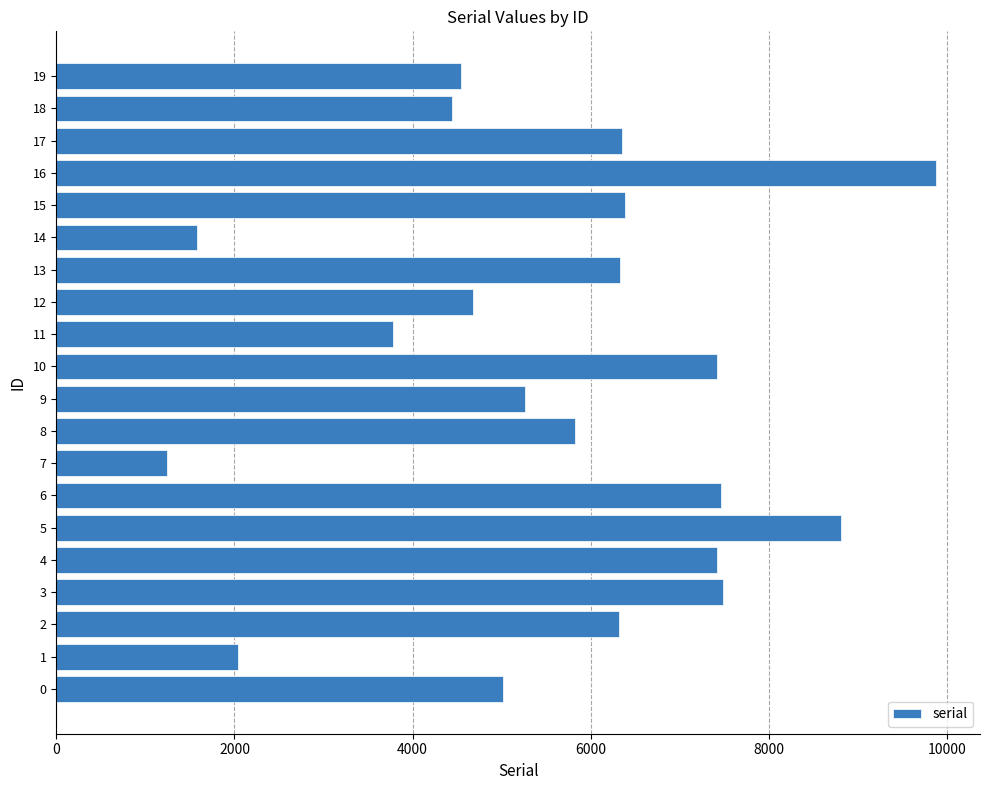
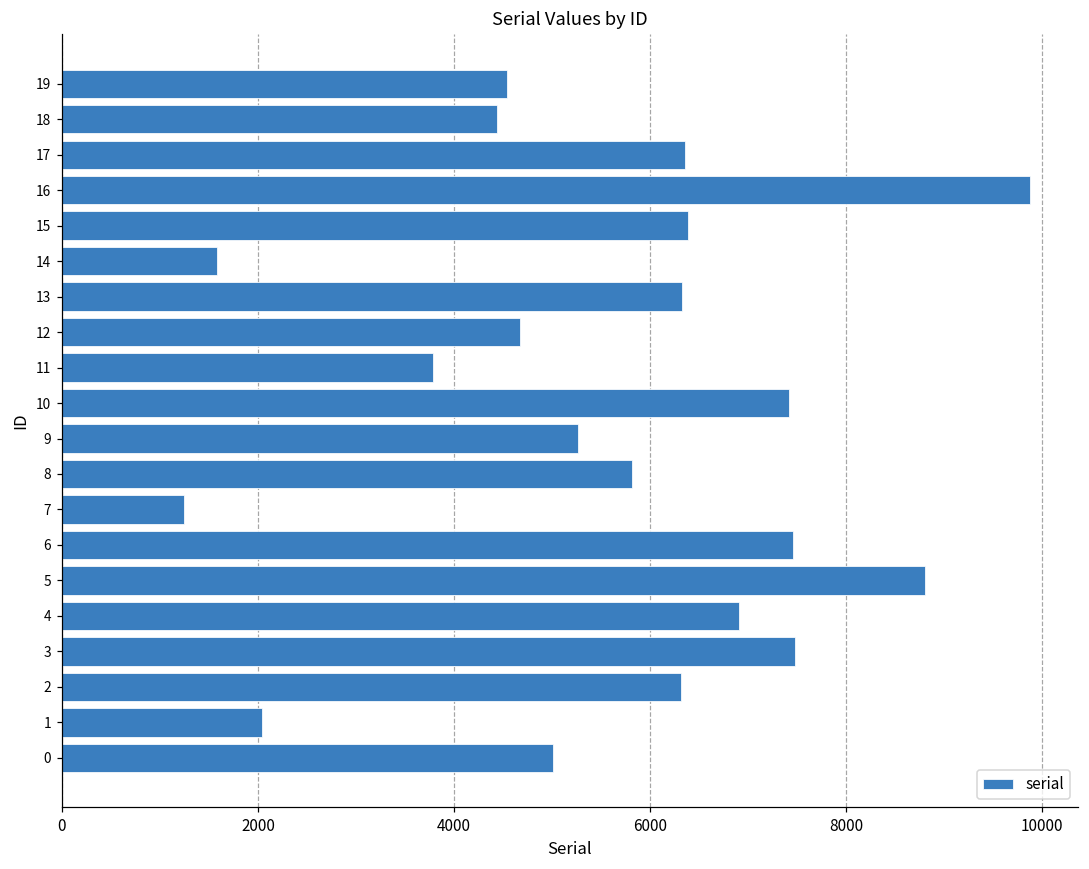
  {
    "19": 4500,
    "18": 4400,
    "17": 6400,
    "16": 9900,
    "15": 6400,
    "14": 1600,
    "13": 6300,
    "12": 4700,
    "11": 3800,
    "10": 7400,
    "9": 5300,
    "8": 5800,
    "7": 1200,
    "6": 7500,
    "5": 8800,
-   "4": 7400,
+   "4": 6900,
    "3": 7500,
    "2": 6300,
    "1": 2000,
    "0": 5000
  }
